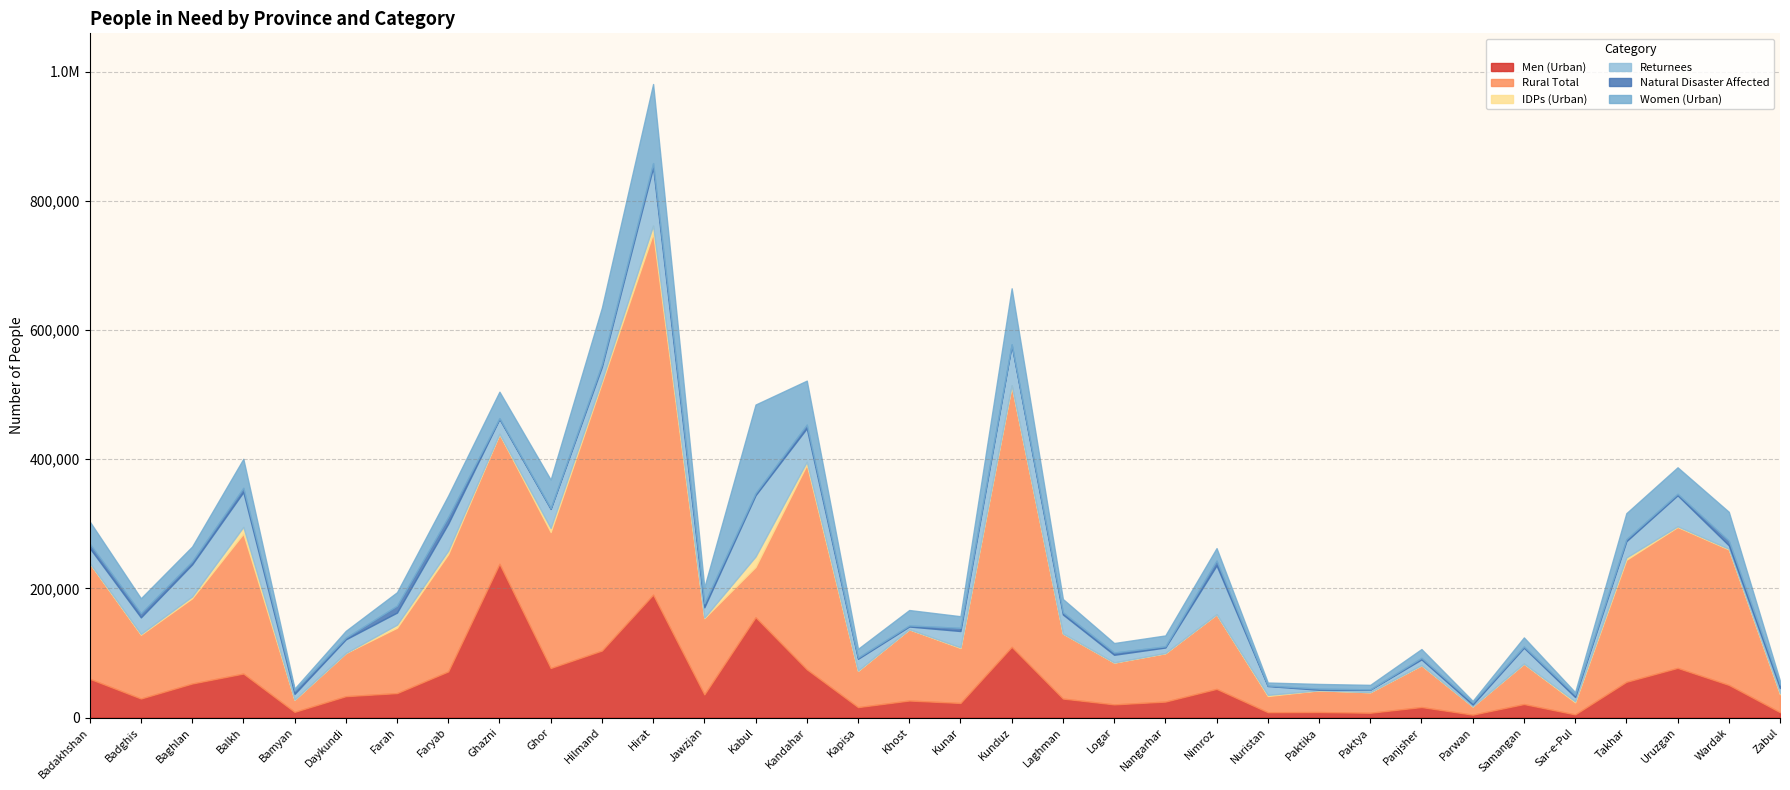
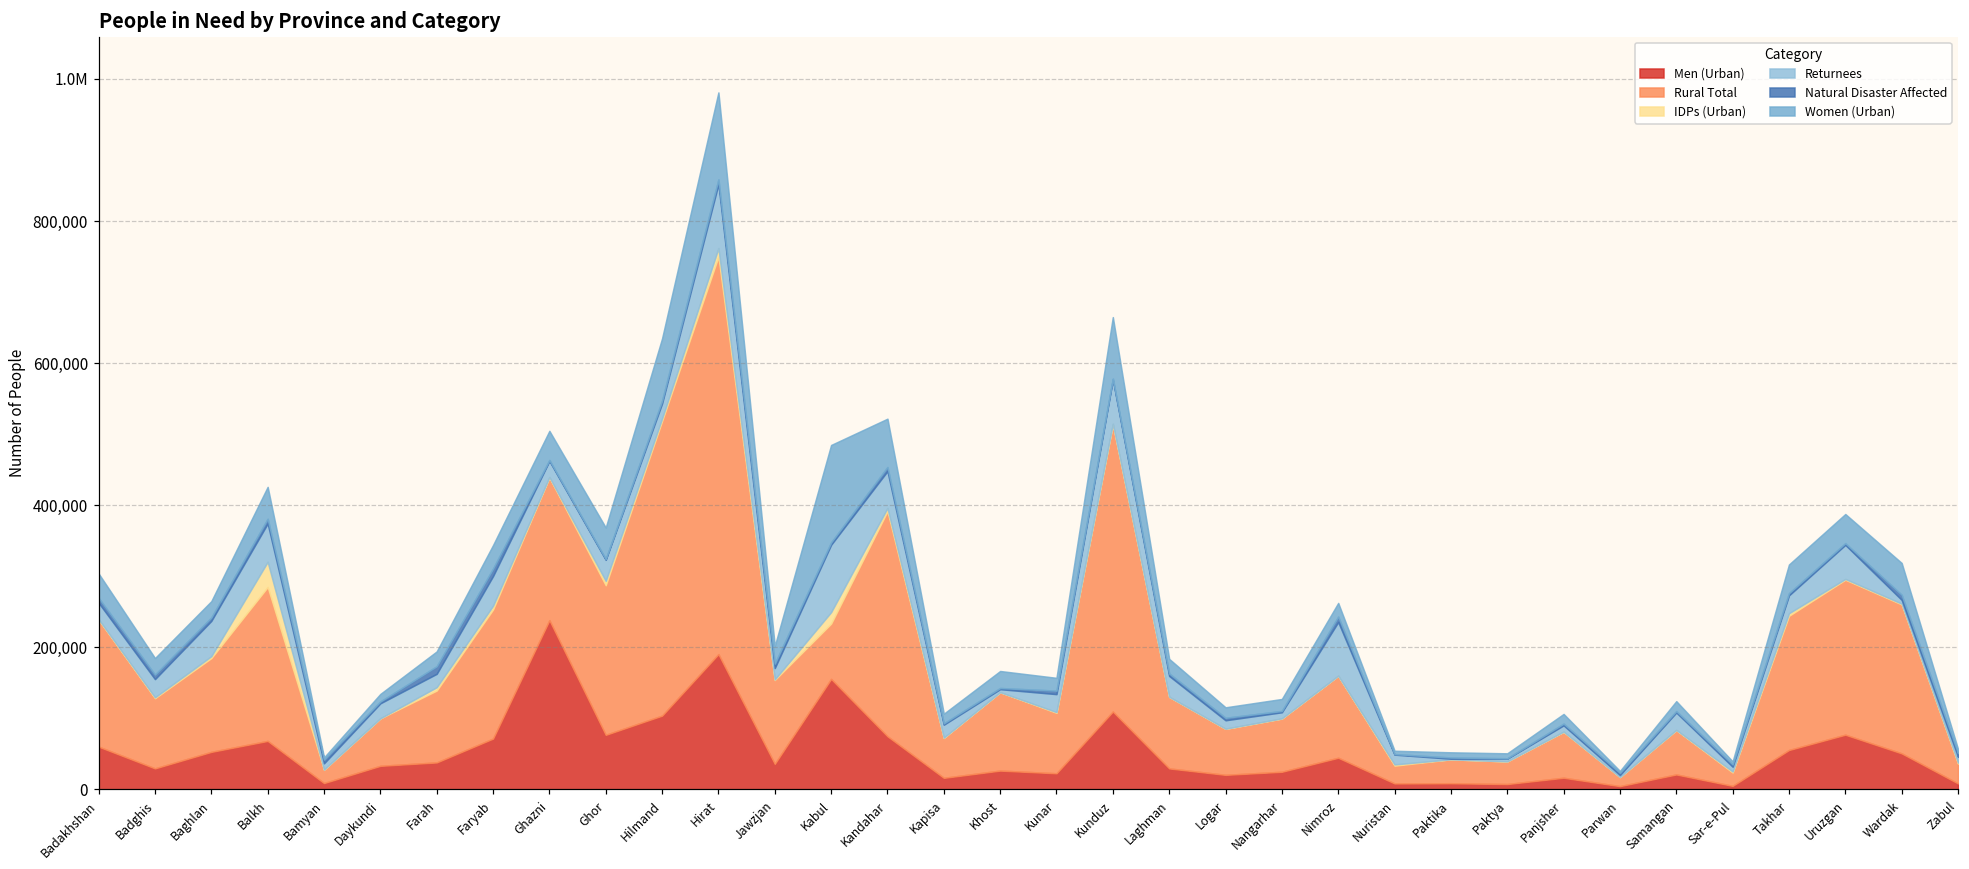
  {
    "Men (Urban)": {
      "Badakhshan": "60,000",
      "Badghis": "30,000",
      "Baghlan": "50,000",
      "Balkh": "70,000",
      "Bamyan": "10,000",
      "Daykundi": "30,000",
      "Farah": "40,000",
      "Faryab": "70,000",
      "Ghazni": "240,000",
      "Ghor": "80,000",
      "Hilmand": "100,000",
      "Hirat": "190,000",
      "Jawzjan": "40,000",
      "Kabul": "160,000",
      "Kandahar": "70,000",
      "Kapisa": "20,000",
      "Khost": "30,000",
      "Kunar": "20,000",
      "Kunduz": "110,000",
      "Laghman": "30,000",
      "Logar": "20,000",
      "Nangarhar": "20,000",
      "Nimroz": "40,000",
      "Nuristan": "10,000",
      "Paktika": "10,000",
      "Paktya": "10,000",
      "Panjsher": "20,000",
      "Parwan": "0",
      "Samangan": "20,000",
      "Sar-e-Pul": "0",
      "Takhar": "60,000",
      "Uruzgan": "80,000",
      "Wardak": "50,000",
      "Zabul": "10,000"
    },
    "Rural Total": {
      "Balkh": "220,000",
      "Farah": "100,000",
      "Faryab": "180,000",
      "Ghor": "210,000",
      "Hirat": "560,000",
      "Kabul": "80,000",
      "Kandahar": "320,000"
    },
    "IDPs (Urban)": {
-     "Balkh": "10,000",
+     "Balkh": "40,000",
      "Farah": "0",
      "Faryab": "10,000",
      "Ghor": "10,000",
      "Hirat": "10,000",
      "Kabul": "20,000",
      "Kandahar": "0"
    },
    "Natural Disaster Affected": {
      "Badakhshan": "10,000",
      "Badghis": "10,000",
      "Baghlan": "0",
      "Balkh": "10,000",
      "Farah": "10,000",
      "Faryab": "10,000",
      "Hirat": "10,000",
      "Jawzjan": "10,000",
      "Kandahar": "10,000",
      "Kunar": "0",
      "Nimroz": "10,000",
      "Wardak": "10,000",
      "Zabul": "10,000"
    }
  }
